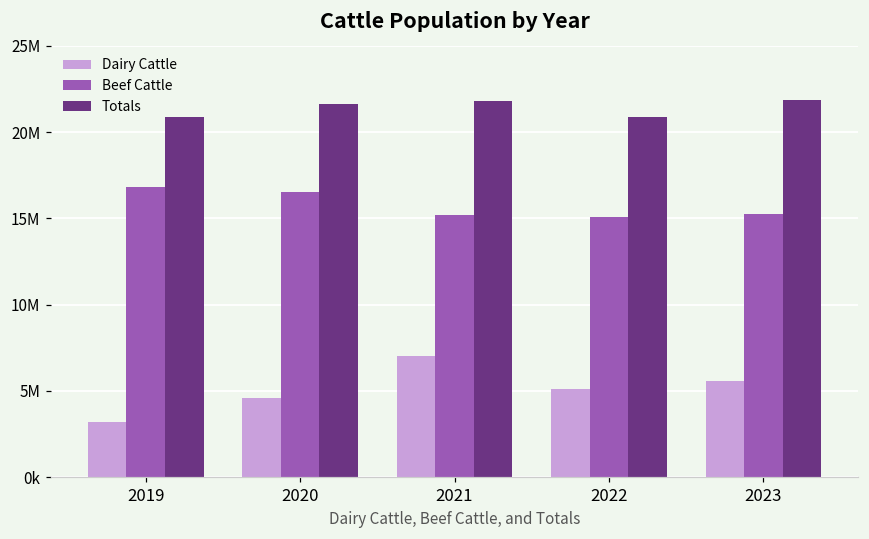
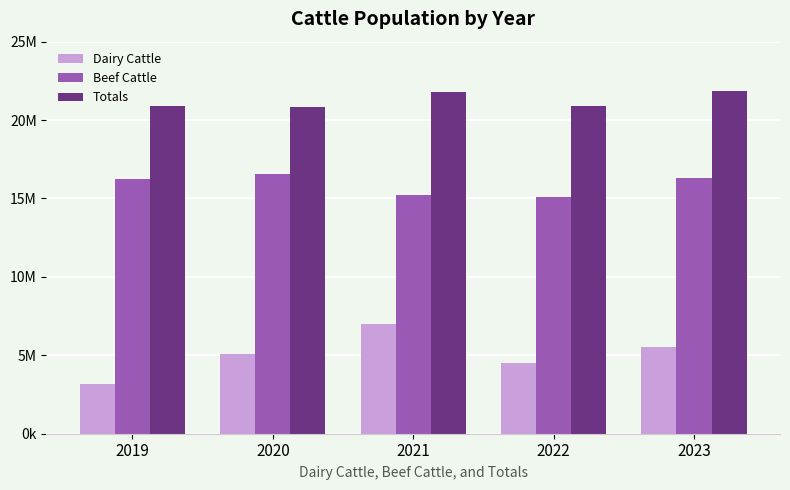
  {
    "Dairy Cattle": {
      "2019": 3200000,
-     "2020": 4600000,
+     "2020": 5100000,
      "2021": 7000000,
-     "2022": 5100000,
+     "2022": 4500000,
      "2023": 5500000
    },
    "Beef Cattle": {
-     "2019": 16800000,
+     "2019": 16300000,
      "2020": 16500000,
      "2021": 15200000,
      "2022": 15100000,
-     "2023": 15300000
+     "2023": 16300000
    },
    "Totals": {
      "2019": 20900000,
-     "2020": 21700000,
+     "2020": 20800000,
      "2021": 21800000,
      "2022": 20900000,
      "2023": 21900000
    }
  }
